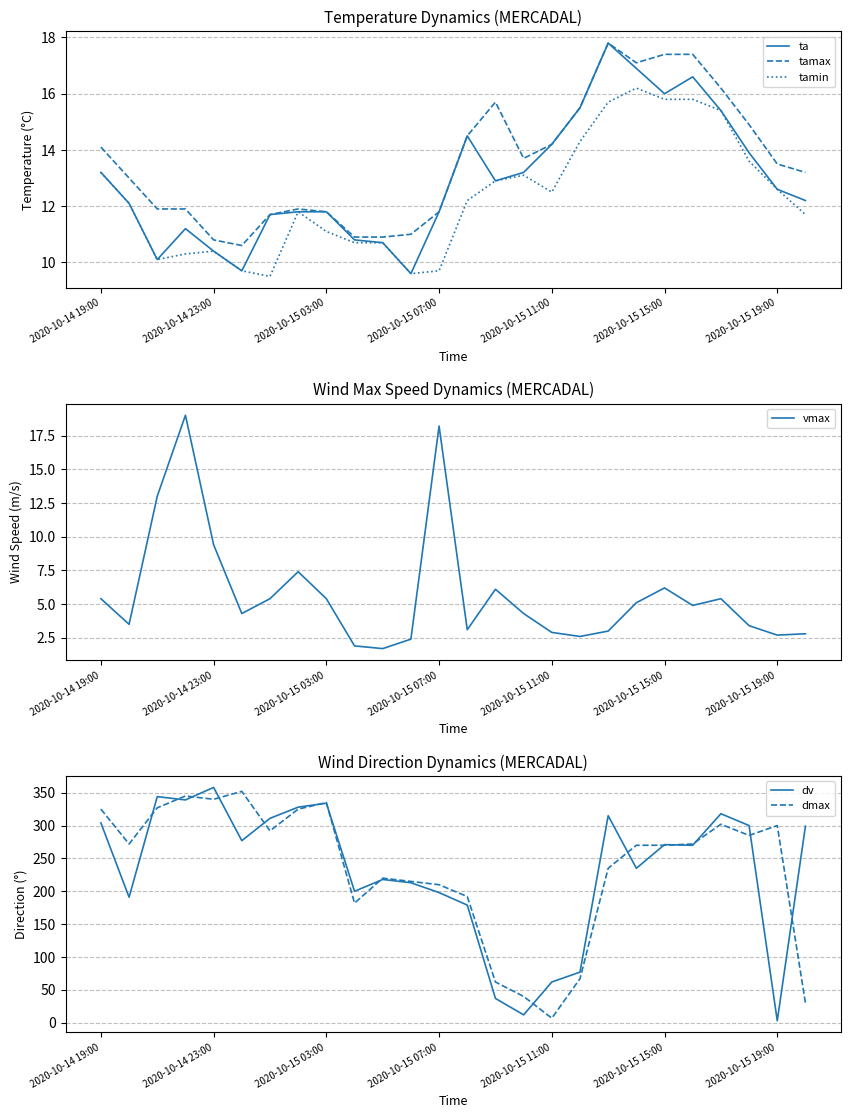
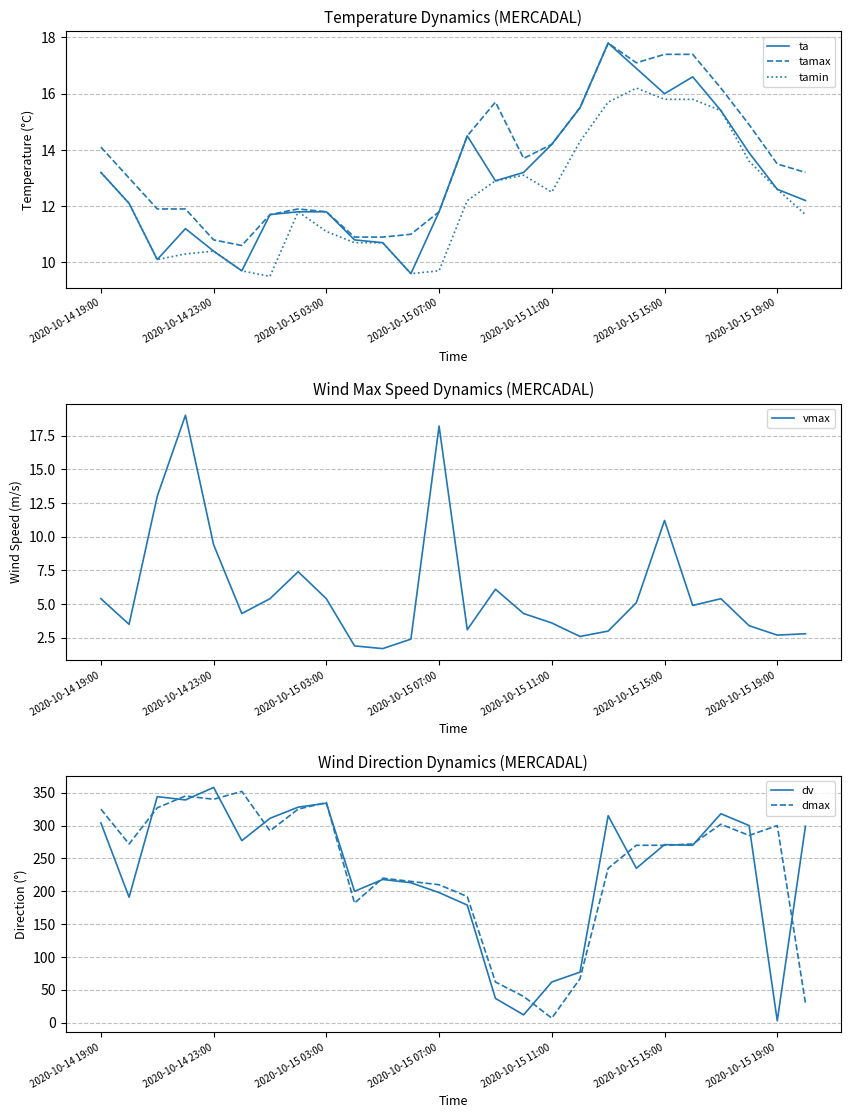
  {
    "Wind Max Speed Dynamics (MERCADAL)": {
      "2020-10-14 19:00": 5.4,
      "2020-10-14 23:00": 9.4,
      "2020-10-15 03:00": 5.4,
      "2020-10-15 07:00": 18.2,
-     "2020-10-15 11:00": 2.9,
-     "2020-10-15 15:00": 6.2,
+     "2020-10-15 11:00": 3.6,
+     "2020-10-15 15:00": 11.2,
      "2020-10-15 19:00": 2.7
    }
  }
